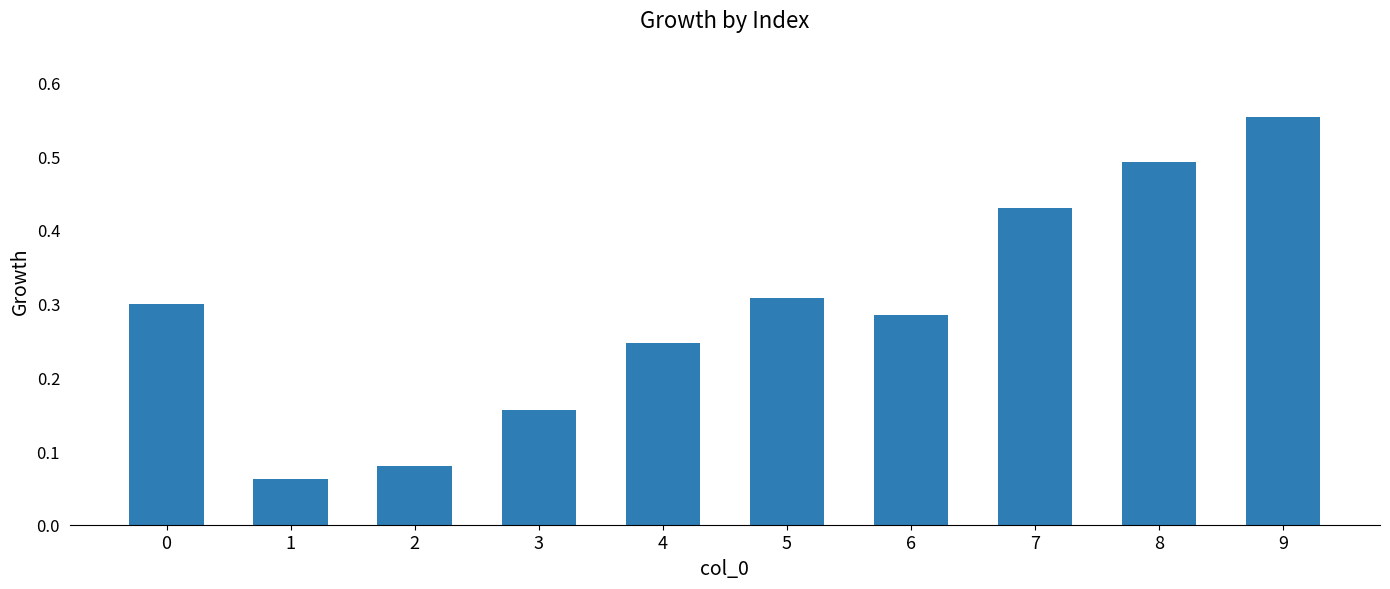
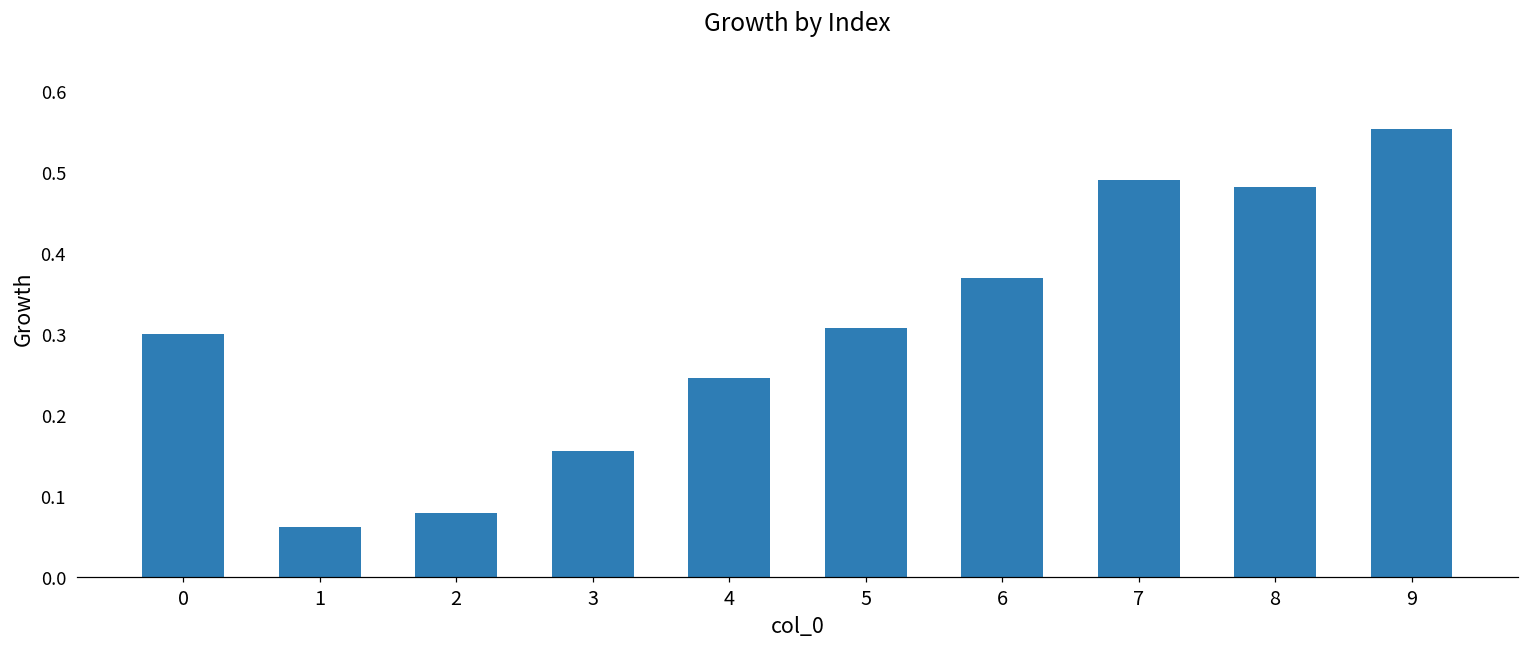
  {
    "0": 0.30,
    "1": 0.06,
    "2": 0.08,
    "3": 0.16,
    "4": 0.25,
    "5": 0.31,
-   "6": 0.28,
-   "7": 0.43,
-   "8": 0.49,
+   "6": 0.37,
+   "7": 0.49,
+   "8": 0.48,
    "9": 0.55
  }
